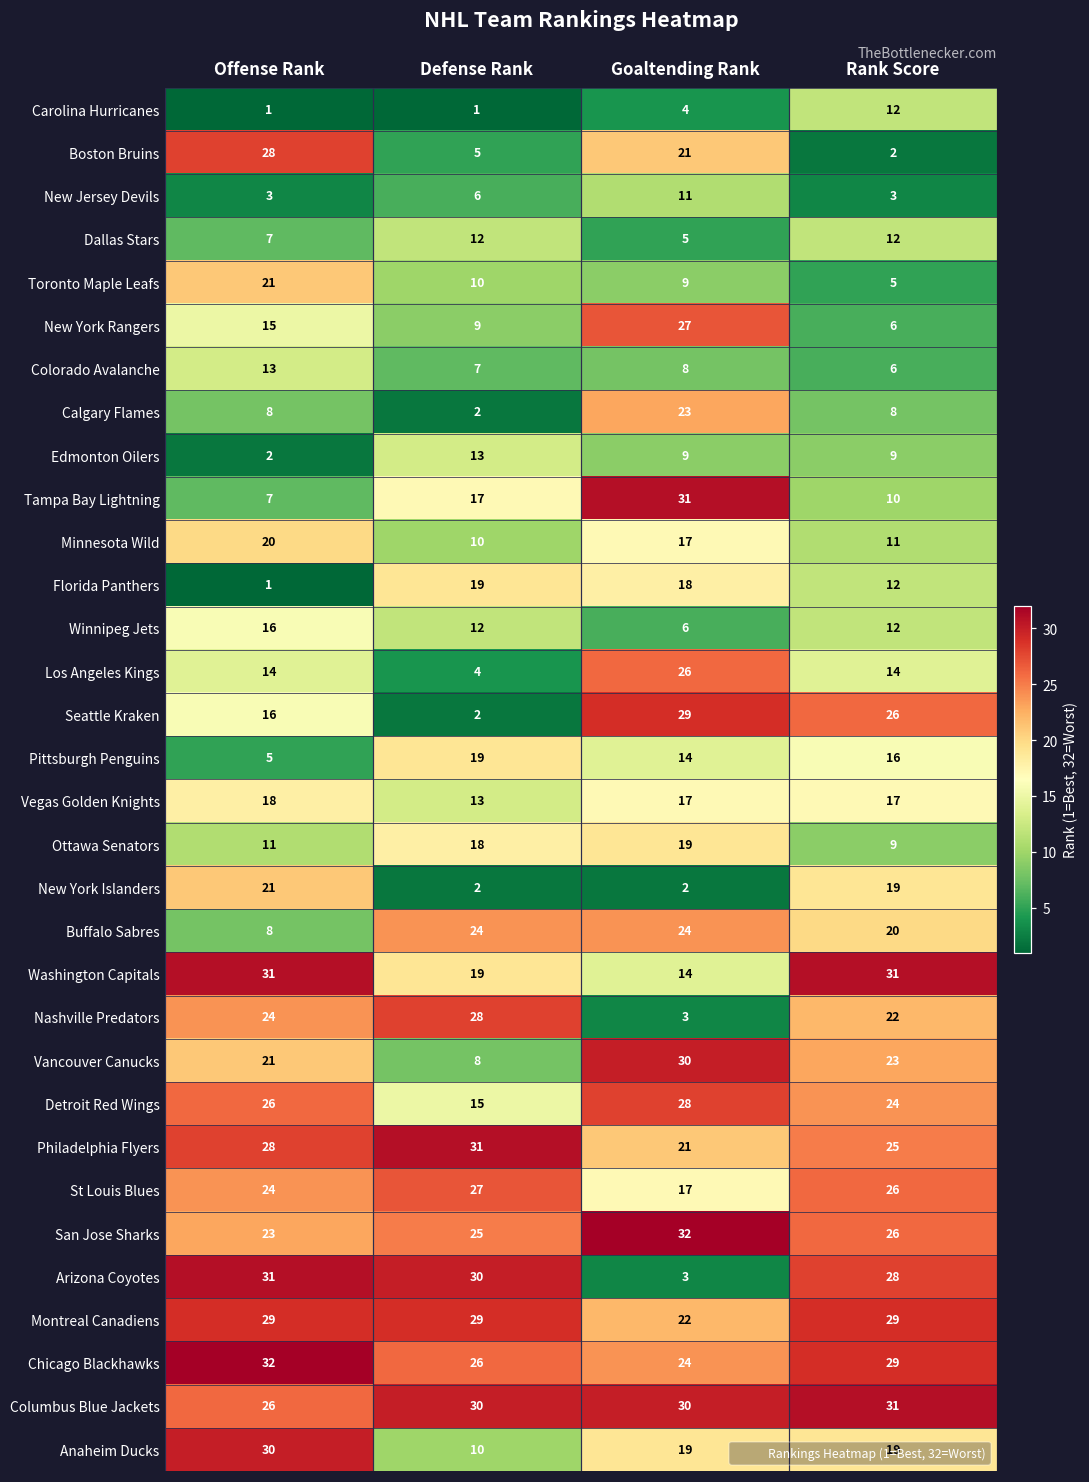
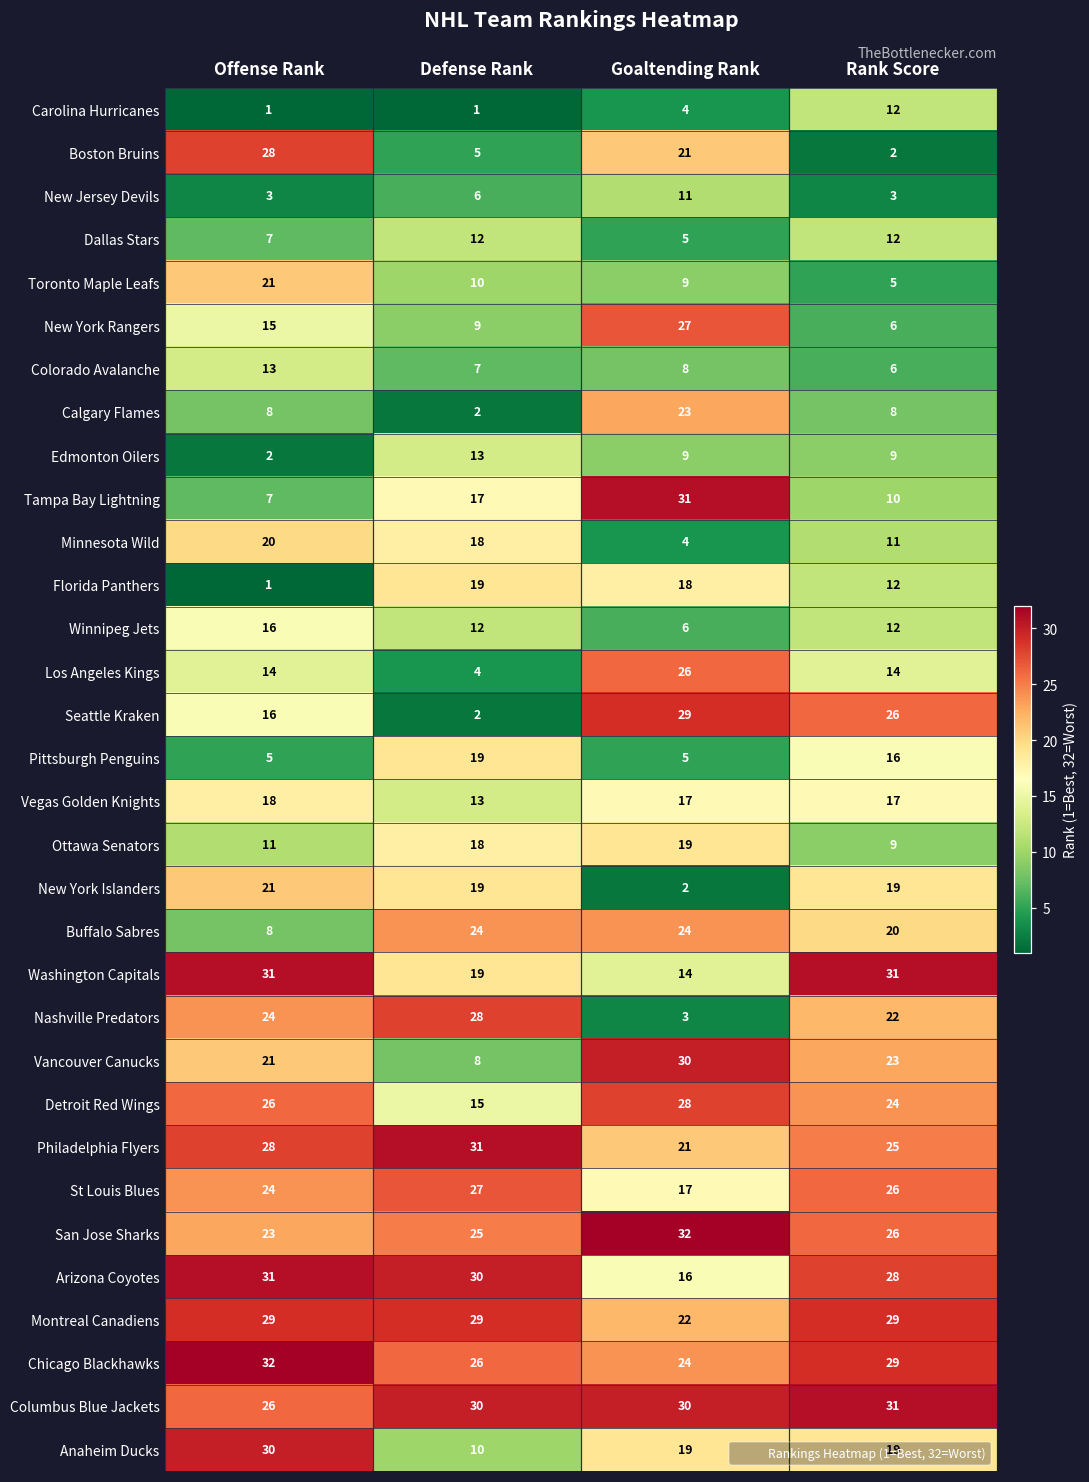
  {
    "Carolina Hurricanes": {
      "Offense Rank": 1,
      "Defense Rank": 1,
      "Goaltending Rank": 4,
      "Rank Score": 12
    },
    "Boston Bruins": {
      "Offense Rank": 28,
      "Defense Rank": 5,
      "Goaltending Rank": 21,
      "Rank Score": 2
    },
    "New Jersey Devils": {
      "Offense Rank": 3,
      "Defense Rank": 6,
      "Goaltending Rank": 11,
      "Rank Score": 3
    },
    "Dallas Stars": {
      "Offense Rank": 7,
      "Defense Rank": 12,
      "Goaltending Rank": 5,
      "Rank Score": 12
    },
    "Toronto Maple Leafs": {
      "Offense Rank": 21,
      "Defense Rank": 10,
      "Goaltending Rank": 9,
      "Rank Score": 5
    },
    "New York Rangers": {
      "Offense Rank": 15,
      "Defense Rank": 9,
      "Goaltending Rank": 27,
      "Rank Score": 6
    },
    "Colorado Avalanche": {
      "Offense Rank": 13,
      "Defense Rank": 7,
      "Goaltending Rank": 8,
      "Rank Score": 6
    },
    "Calgary Flames": {
      "Offense Rank": 8,
      "Defense Rank": 2,
      "Goaltending Rank": 23,
      "Rank Score": 8
    },
    "Edmonton Oilers": {
      "Offense Rank": 2,
      "Defense Rank": 13,
      "Goaltending Rank": 9,
      "Rank Score": 9
    },
    "Tampa Bay Lightning": {
      "Offense Rank": 7,
      "Defense Rank": 17,
      "Goaltending Rank": 31,
      "Rank Score": 10
    },
    "Minnesota Wild": {
      "Offense Rank": 20,
-     "Defense Rank": 10,
-     "Goaltending Rank": 17,
+     "Defense Rank": 18,
+     "Goaltending Rank": 4,
      "Rank Score": 11
    },
    "Florida Panthers": {
      "Offense Rank": 1,
      "Defense Rank": 19,
      "Goaltending Rank": 18,
      "Rank Score": 12
    },
    "Winnipeg Jets": {
      "Offense Rank": 16,
      "Defense Rank": 12,
      "Goaltending Rank": 6,
      "Rank Score": 12
    },
    "Los Angeles Kings": {
      "Offense Rank": 14,
      "Defense Rank": 4,
      "Goaltending Rank": 26,
      "Rank Score": 14
    },
    "Seattle Kraken": {
      "Offense Rank": 16,
      "Defense Rank": 2,
      "Goaltending Rank": 29,
      "Rank Score": 26
    },
    "Pittsburgh Penguins": {
      "Offense Rank": 5,
      "Defense Rank": 19,
-     "Goaltending Rank": 14,
+     "Goaltending Rank": 5,
      "Rank Score": 16
    },
    "Vegas Golden Knights": {
      "Offense Rank": 18,
      "Defense Rank": 13,
      "Goaltending Rank": 17,
      "Rank Score": 17
    },
    "Ottawa Senators": {
      "Offense Rank": 11,
      "Defense Rank": 18,
      "Goaltending Rank": 19,
      "Rank Score": 9
    },
    "New York Islanders": {
      "Offense Rank": 21,
-     "Defense Rank": 2,
+     "Defense Rank": 19,
      "Goaltending Rank": 2,
      "Rank Score": 19
    },
    "Buffalo Sabres": {
      "Offense Rank": 8,
      "Defense Rank": 24,
      "Goaltending Rank": 24,
      "Rank Score": 20
    },
    "Washington Capitals": {
      "Offense Rank": 31,
      "Defense Rank": 19,
      "Goaltending Rank": 14,
      "Rank Score": 31
    },
    "Nashville Predators": {
      "Offense Rank": 24,
      "Defense Rank": 28,
      "Goaltending Rank": 3,
      "Rank Score": 22
    },
    "Vancouver Canucks": {
      "Offense Rank": 21,
      "Defense Rank": 8,
      "Goaltending Rank": 30,
      "Rank Score": 23
    },
    "Detroit Red Wings": {
      "Offense Rank": 26,
      "Defense Rank": 15,
      "Goaltending Rank": 28,
      "Rank Score": 24
    },
    "Philadelphia Flyers": {
      "Offense Rank": 28,
      "Defense Rank": 31,
      "Goaltending Rank": 21,
      "Rank Score": 25
    },
    "St Louis Blues": {
      "Offense Rank": 24,
      "Defense Rank": 27,
      "Goaltending Rank": 17,
      "Rank Score": 26
    },
    "San Jose Sharks": {
      "Offense Rank": 23,
      "Defense Rank": 25,
      "Goaltending Rank": 32,
      "Rank Score": 26
    },
    "Arizona Coyotes": {
      "Offense Rank": 31,
      "Defense Rank": 30,
-     "Goaltending Rank": 3,
+     "Goaltending Rank": 16,
      "Rank Score": 28
    },
    "Montreal Canadiens": {
      "Offense Rank": 29,
      "Defense Rank": 29,
      "Goaltending Rank": 22,
      "Rank Score": 29
    },
    "Chicago Blackhawks": {
      "Offense Rank": 32,
      "Defense Rank": 26,
      "Goaltending Rank": 24,
      "Rank Score": 29
    },
    "Columbus Blue Jackets": {
      "Offense Rank": 26,
      "Defense Rank": 30,
      "Goaltending Rank": 30,
      "Rank Score": 31
    },
    "Anaheim Ducks": {
      "Offense Rank": 30,
      "Defense Rank": 10,
      "Goaltending Rank": 19
    }
  }
